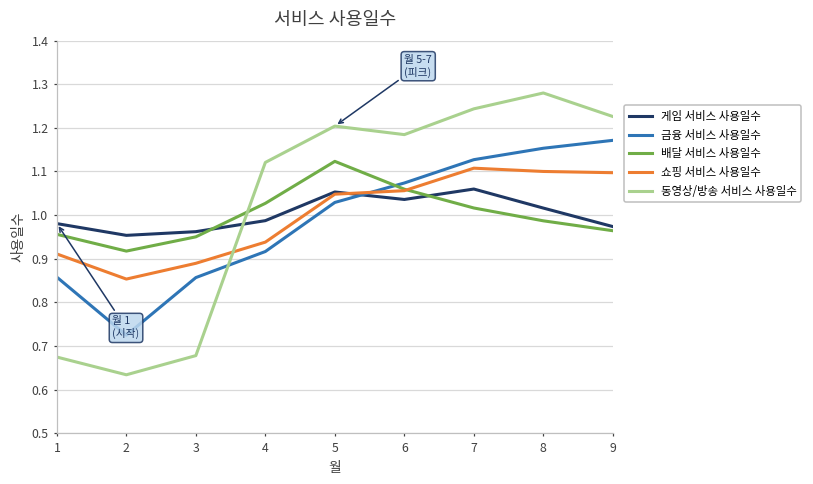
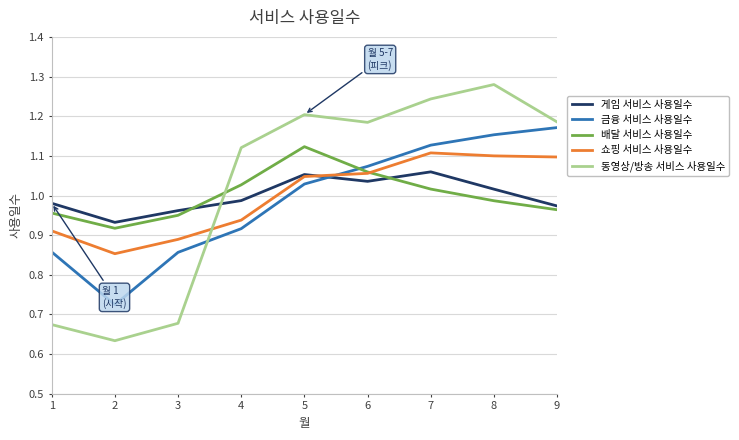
  {
    "게임 서비스 사용일수": {
      "1": 0.98,
-     "2": 0.95,
+     "2": 0.93,
      "3": 0.96,
      "4": 0.99,
      "6": 1.04,
      "7": 1.06,
      "8": 1.02,
      "9": 0.97
    },
    "금융 서비스 사용일수": {
      "3": 0.86,
      "4": 0.92,
      "5": 1.03,
      "6": 1.07,
      "7": 1.13,
      "8": 1.15,
      "9": 1.17
    },
    "배달 서비스 사용일수": {
      "1": 0.96,
      "3": 0.95,
      "4": 1.03,
      "5": 1.12,
      "7": 1.02,
      "8": 0.99,
      "9": 0.96
    },
    "쇼핑 서비스 사용일수": {
      "1": 0.91,
      "3": 0.89,
      "4": 0.94,
      "7": 1.11,
      "8": 1.10,
      "9": 1.10
    },
    "동영상/방송 서비스 사용일수": {
      "1": 0.67,
      "2": 0.63,
      "3": 0.68,
      "4": 1.12,
      "6": 1.18,
      "7": 1.24,
      "8": 1.28,
-     "9": 1.23
+     "9": 1.19
    }
  }
